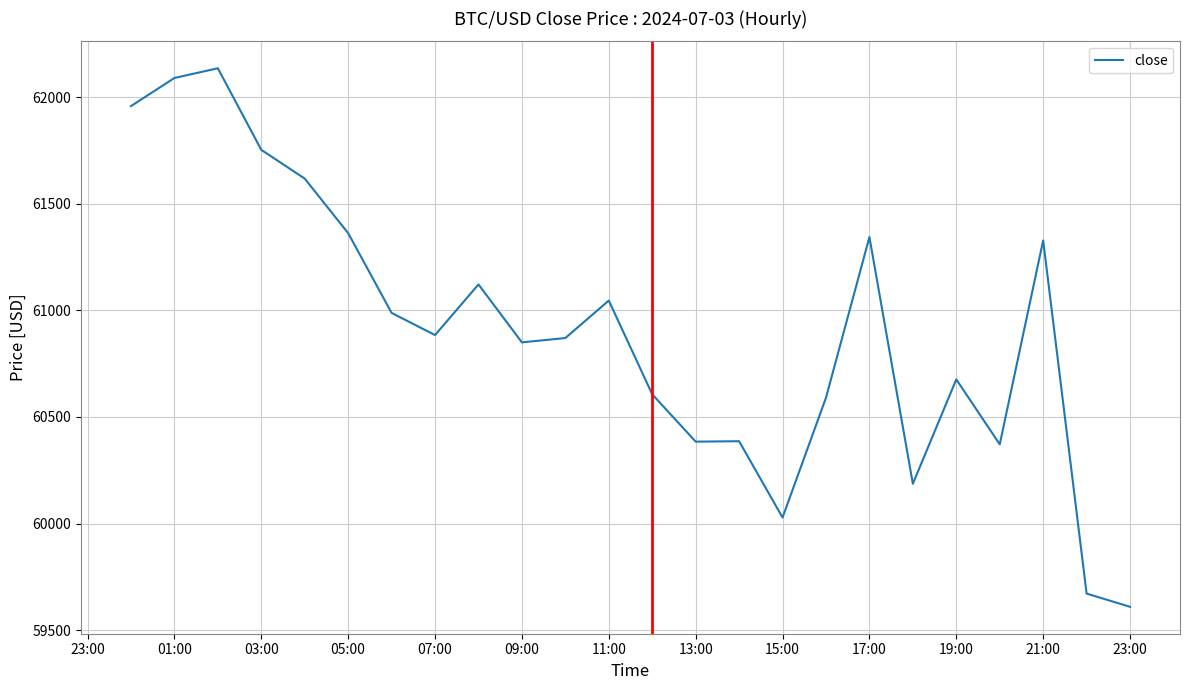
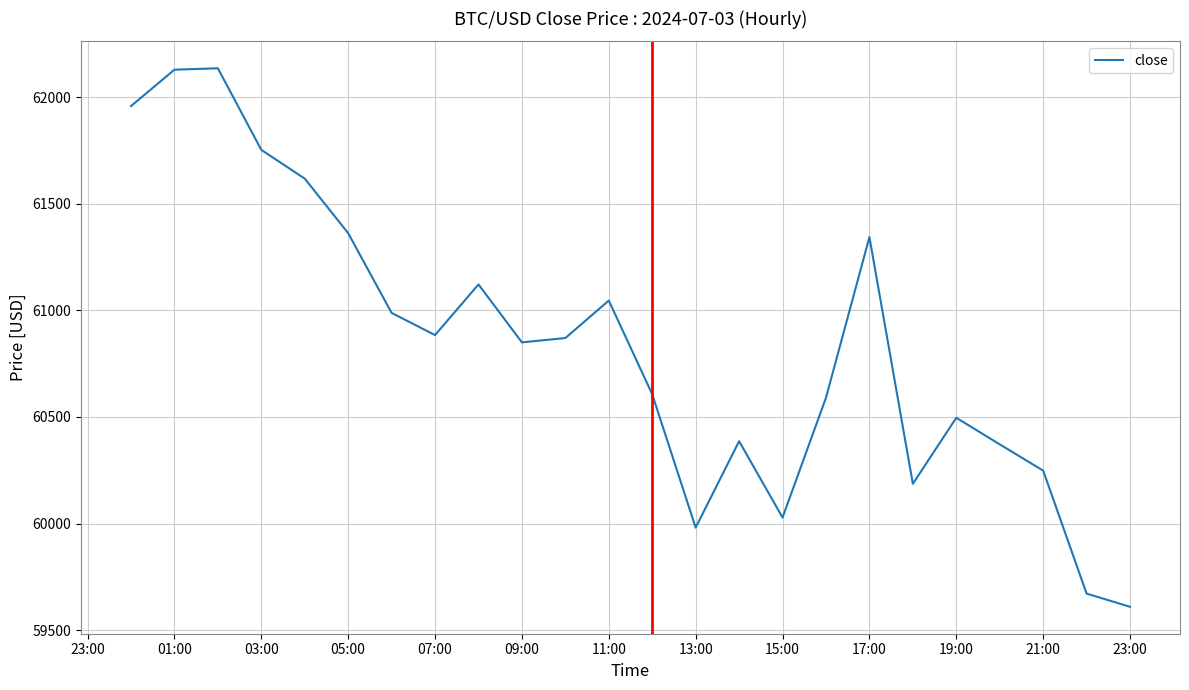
  {
-   "01:00": 62090,
+   "01:00": 62130,
    "03:00": 61750,
    "05:00": 61360,
    "07:00": 60880,
    "09:00": 60850,
    "11:00": 61050,
-   "13:00": 60380,
+   "13:00": 59980,
    "15:00": 60030,
    "17:00": 61340,
-   "19:00": 60680,
-   "21:00": 61330,
+   "19:00": 60500,
+   "21:00": 60250,
    "23:00": 59610
  }
